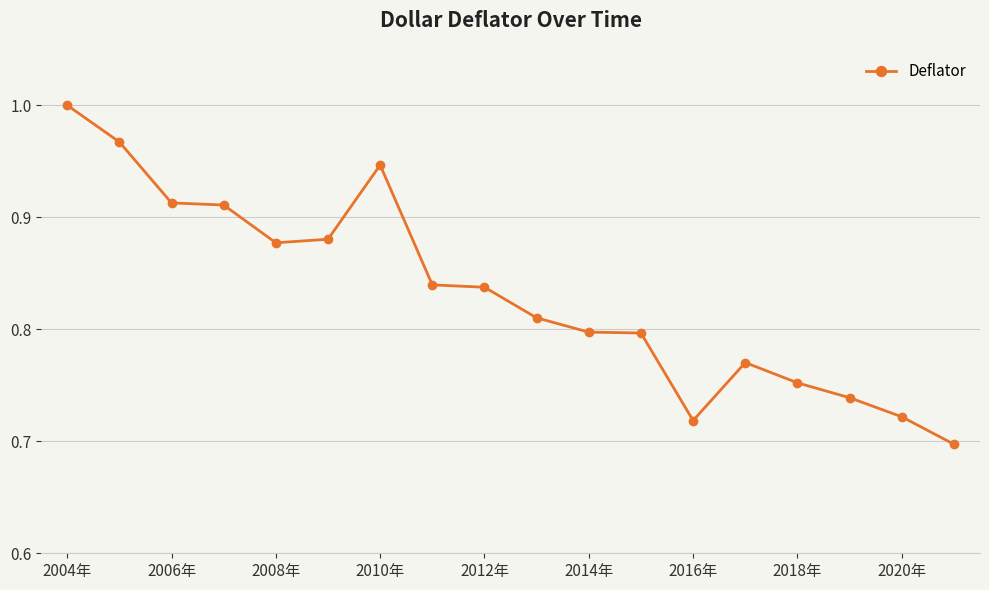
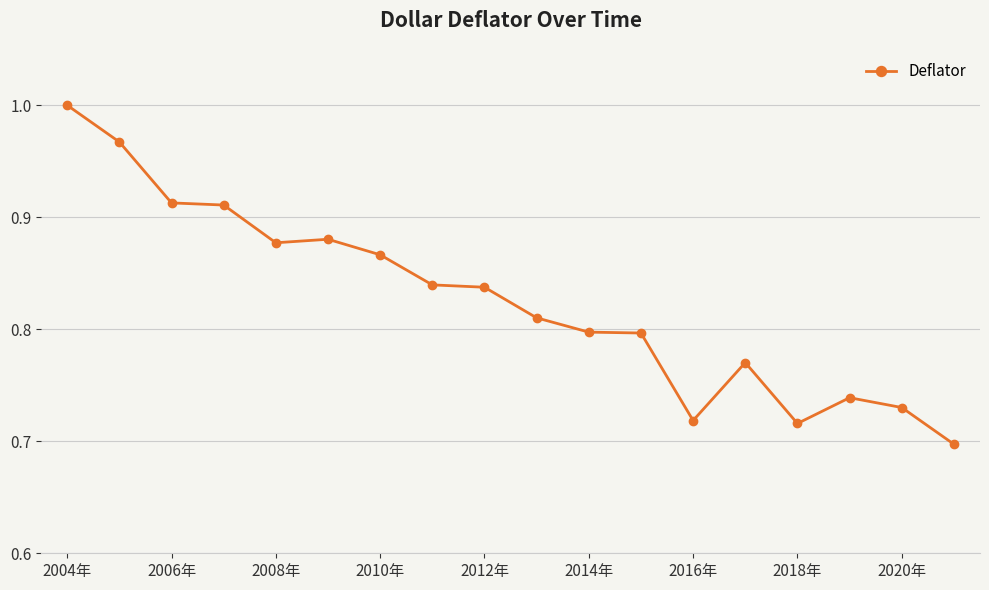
  {
    "2004年": 1.000,
    "2006年": 0.913,
    "2008年": 0.877,
-   "2010年": 0.947,
+   "2010年": 0.866,
    "2012年": 0.838,
    "2014年": 0.797,
    "2016年": 0.719,
-   "2018年": 0.752,
-   "2020年": 0.722
+   "2018年": 0.716,
+   "2020年": 0.730
  }
